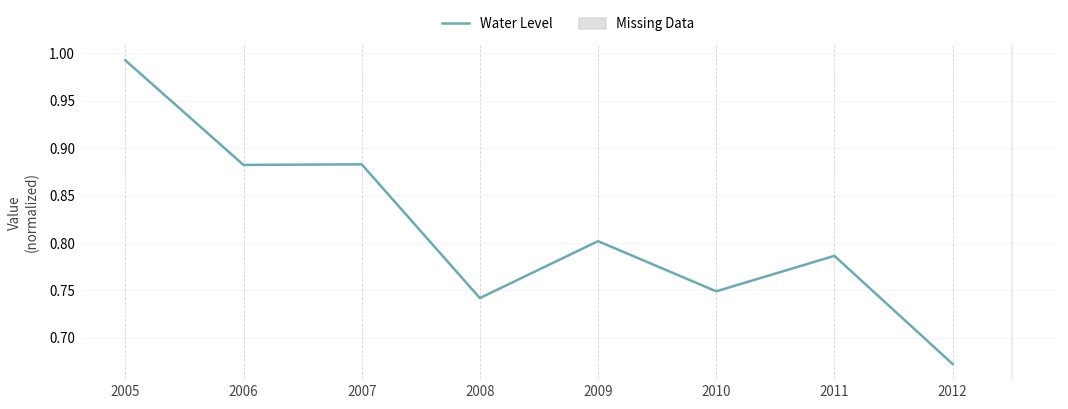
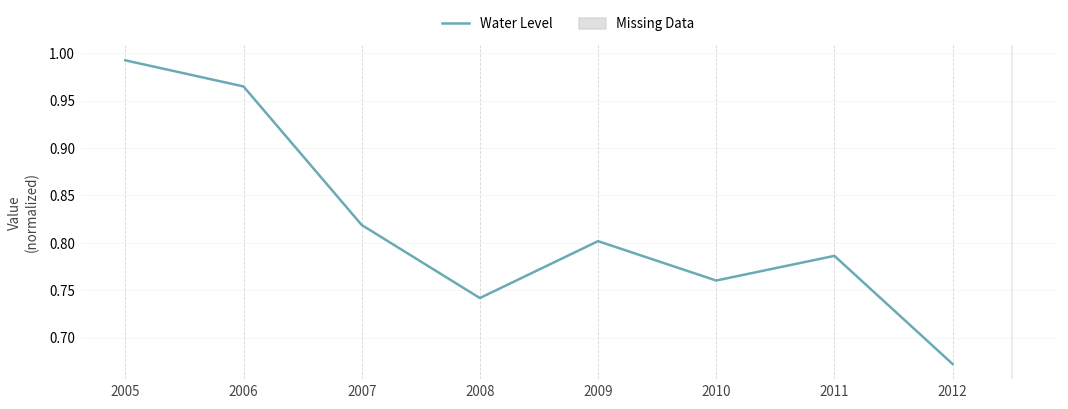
  {
    "2005": 0.99,
-   "2006": 0.88,
-   "2007": 0.88,
+   "2006": 0.96,
+   "2007": 0.82,
    "2008": 0.74,
    "2009": 0.80,
-   "2010": 0.75,
+   "2010": 0.76,
    "2011": 0.79,
    "2012": 0.67
  }
